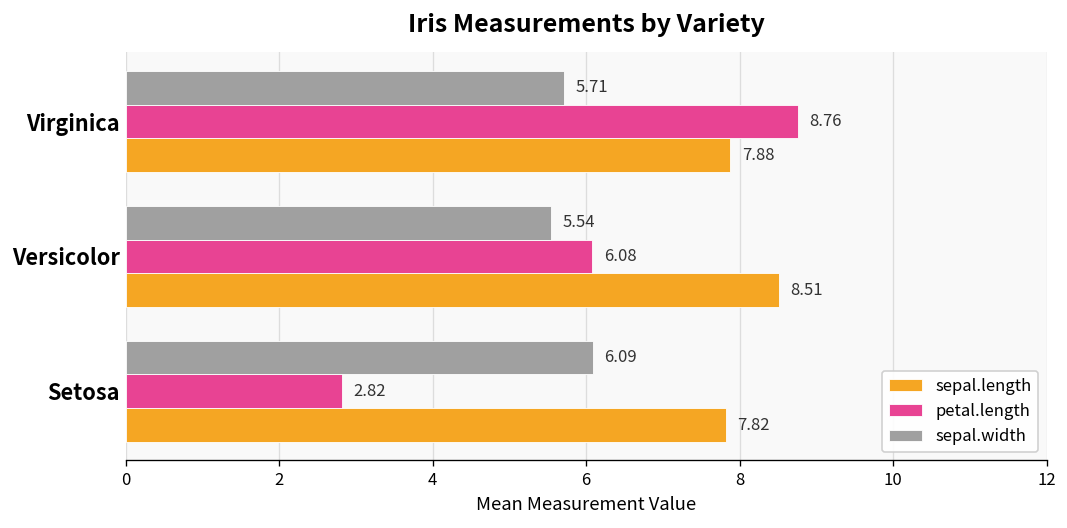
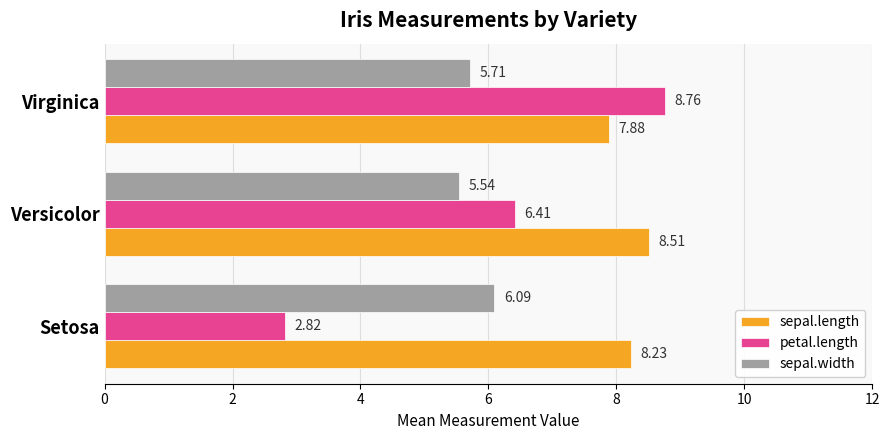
  {
    "sepal.length": {
      "Virginica": 7.88,
      "Versicolor": 8.51,
-     "Setosa": 7.82
+     "Setosa": 8.23
    },
    "petal.length": {
      "Virginica": 8.76,
-     "Versicolor": 6.08,
+     "Versicolor": 6.41,
      "Setosa": 2.82
    },
    "sepal.width": {
      "Virginica": 5.71,
      "Versicolor": 5.54,
      "Setosa": 6.09
    }
  }
